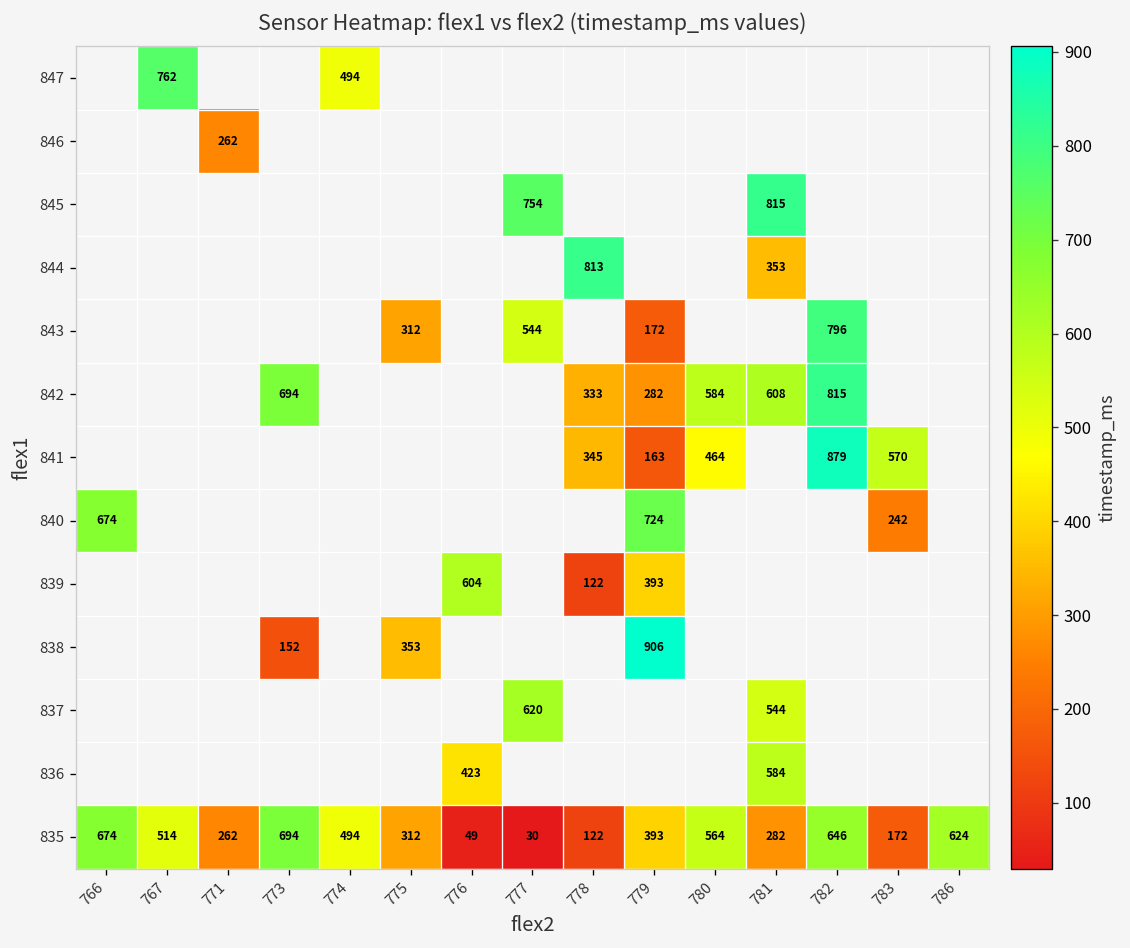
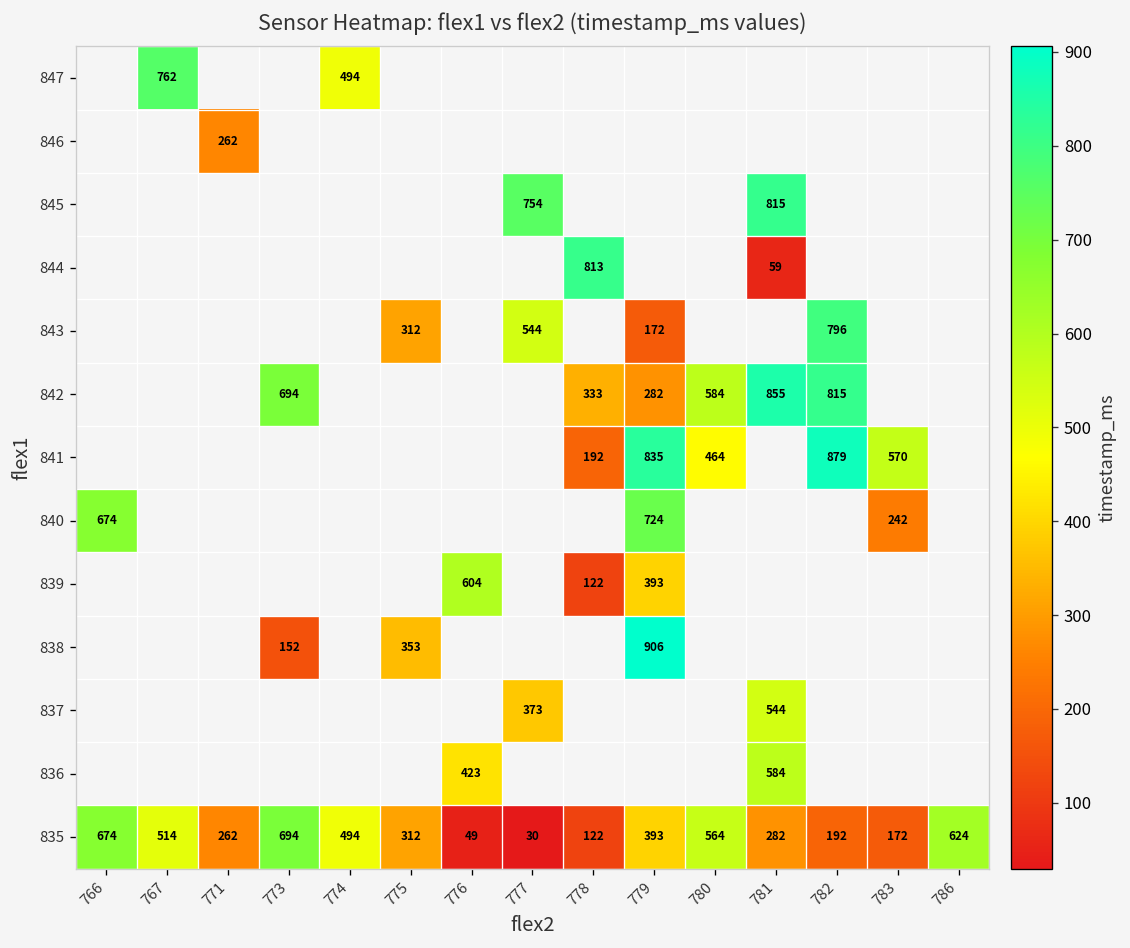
  {
    "847": {
      "767": 762,
      "774": 494
    },
    "846": {
      "771": 262
    },
    "845": {
      "777": 754,
      "781": 815
    },
    "844": {
      "778": 813,
-     "781": 353
+     "781": 59
    },
    "843": {
      "775": 312,
      "777": 544,
      "779": 172,
      "782": 796
    },
    "842": {
      "773": 694,
      "778": 333,
      "779": 282,
      "780": 584,
-     "781": 608,
+     "781": 855,
      "782": 815
    },
    "841": {
-     "778": 345,
-     "779": 163,
+     "778": 192,
+     "779": 835,
      "780": 464,
      "782": 879,
      "783": 570
    },
    "840": {
      "766": 674,
      "779": 724,
      "783": 242
    },
    "839": {
      "776": 604,
      "778": 122,
      "779": 393
    },
    "838": {
      "773": 152,
      "775": 353,
      "779": 906
    },
    "837": {
-     "777": 620,
+     "777": 373,
      "781": 544
    },
    "836": {
      "776": 423,
      "781": 584
    },
    "835": {
      "766": 674,
      "767": 514,
      "771": 262,
      "773": 694,
      "774": 494,
      "775": 312,
      "776": 49,
      "777": 30,
      "778": 122,
      "779": 393,
      "780": 564,
      "781": 282,
-     "782": 646,
+     "782": 192,
      "783": 172,
      "786": 624
    }
  }
